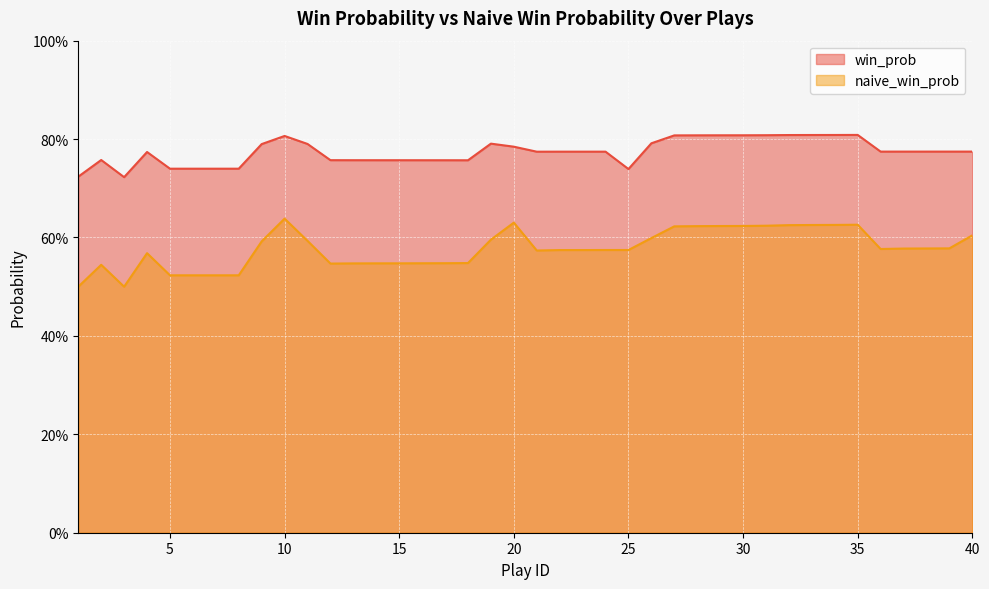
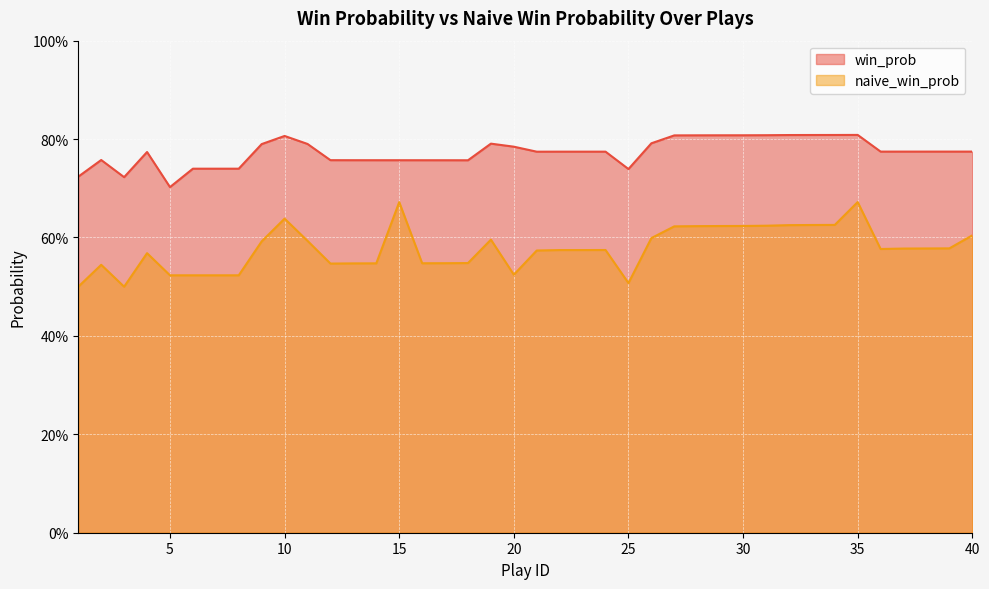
  {
    "win_prob": {
-     "5": "74%",
+     "5": "70%",
      "10": "81%",
      "15": "76%",
      "20": "78%",
      "25": "74%",
      "30": "81%",
      "35": "81%",
      "40": "77%"
    },
    "naive_win_prob": {
      "5": "52%",
      "10": "64%",
-     "15": "55%",
-     "20": "63%",
-     "25": "57%",
+     "15": "67%",
+     "20": "52%",
+     "25": "51%",
      "30": "62%",
-     "35": "63%",
+     "35": "67%",
      "40": "60%"
    }
  }
